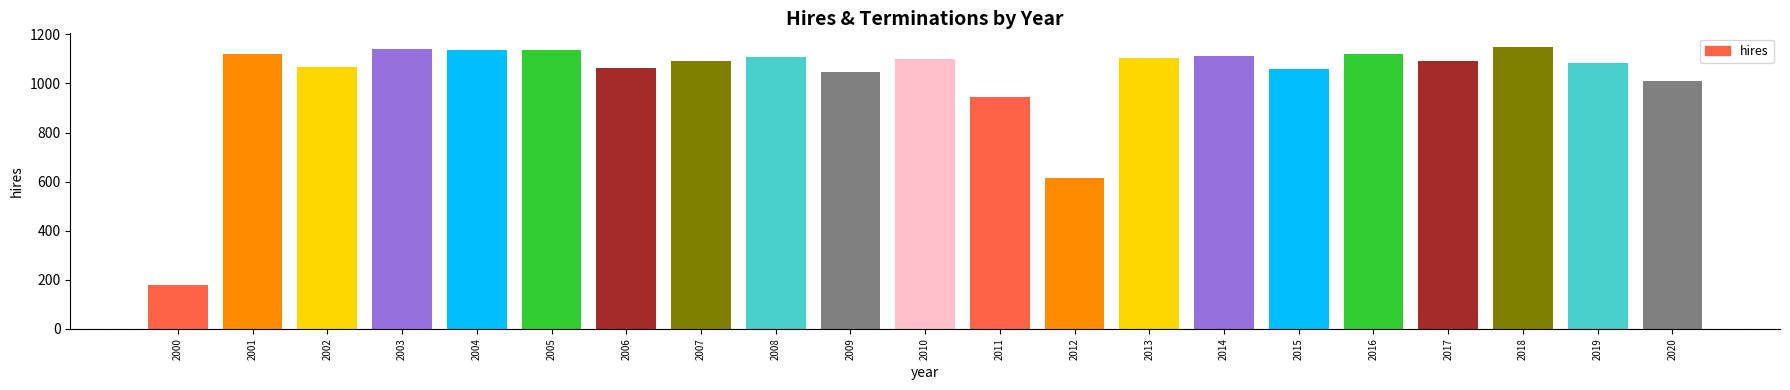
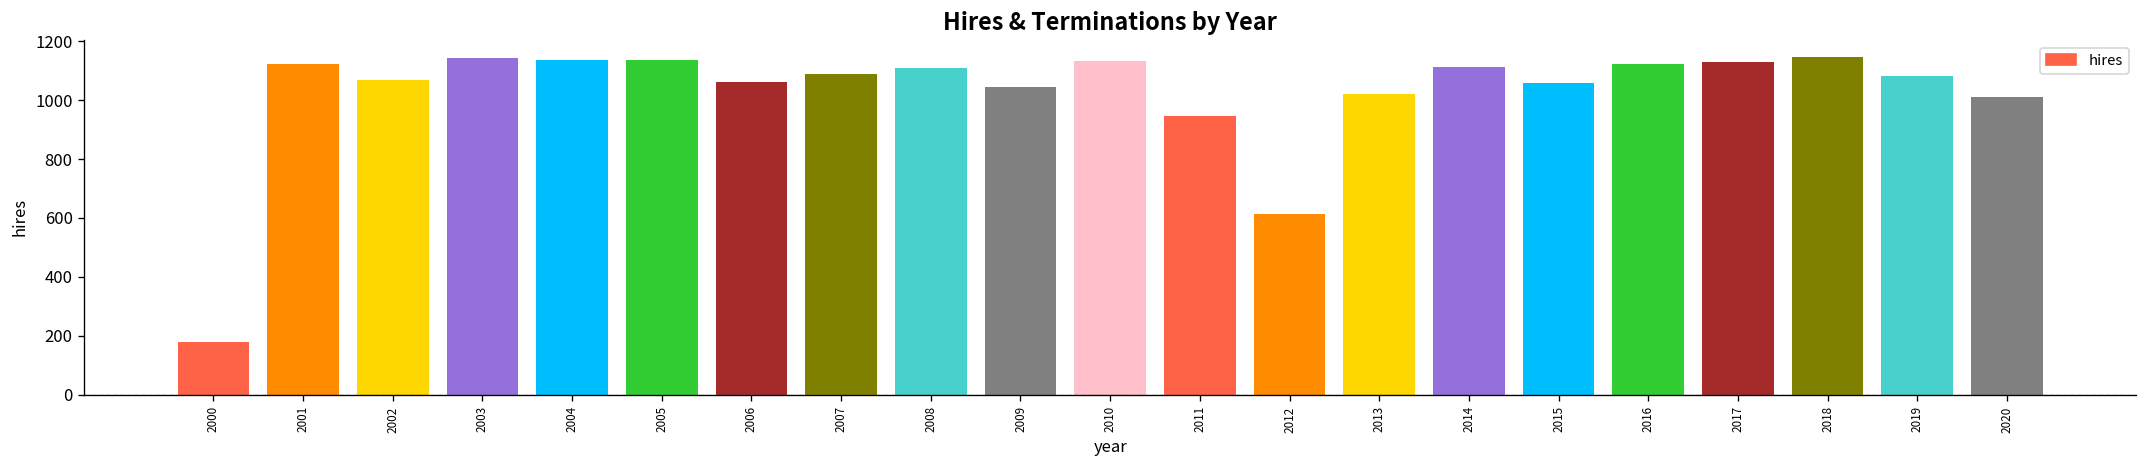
  {
    "2000": 180,
    "2001": 1120,
    "2002": 1070,
    "2003": 1140,
    "2004": 1140,
    "2005": 1140,
    "2006": 1060,
    "2007": 1090,
    "2008": 1110,
    "2009": 1050,
-   "2010": 1100,
+   "2010": 1130,
    "2011": 950,
    "2012": 620,
-   "2013": 1110,
+   "2013": 1020,
    "2014": 1110,
    "2015": 1060,
    "2016": 1120,
-   "2017": 1090,
+   "2017": 1130,
    "2018": 1150,
    "2019": 1080,
    "2020": 1010
  }
